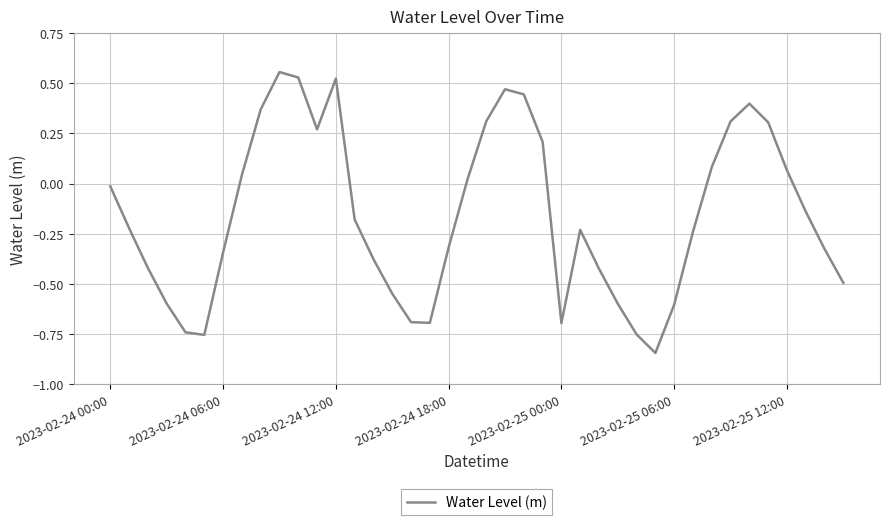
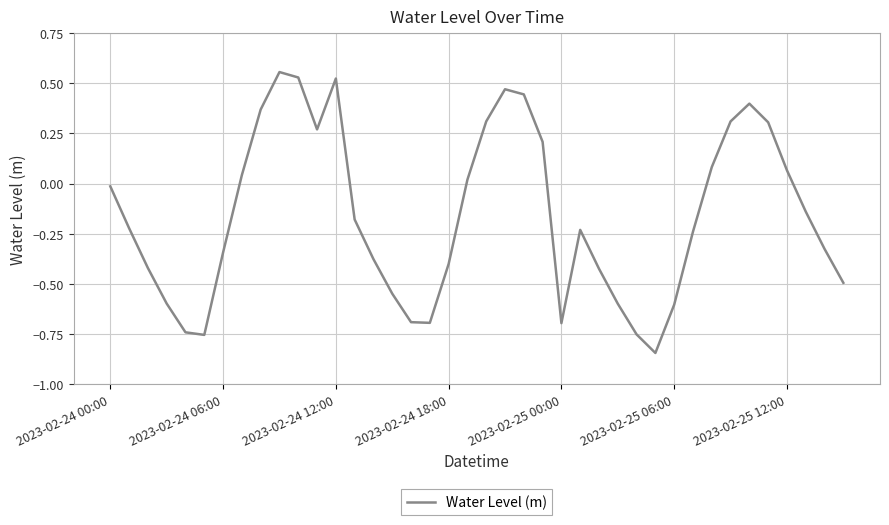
  {
    "2023-02-24 00:00": -0.01,
    "2023-02-24 06:00": -0.34,
    "2023-02-24 12:00": 0.52,
-   "2023-02-24 18:00": -0.32,
+   "2023-02-24 18:00": -0.40,
    "2023-02-25 00:00": -0.70,
    "2023-02-25 06:00": -0.60,
    "2023-02-25 12:00": 0.07
  }
